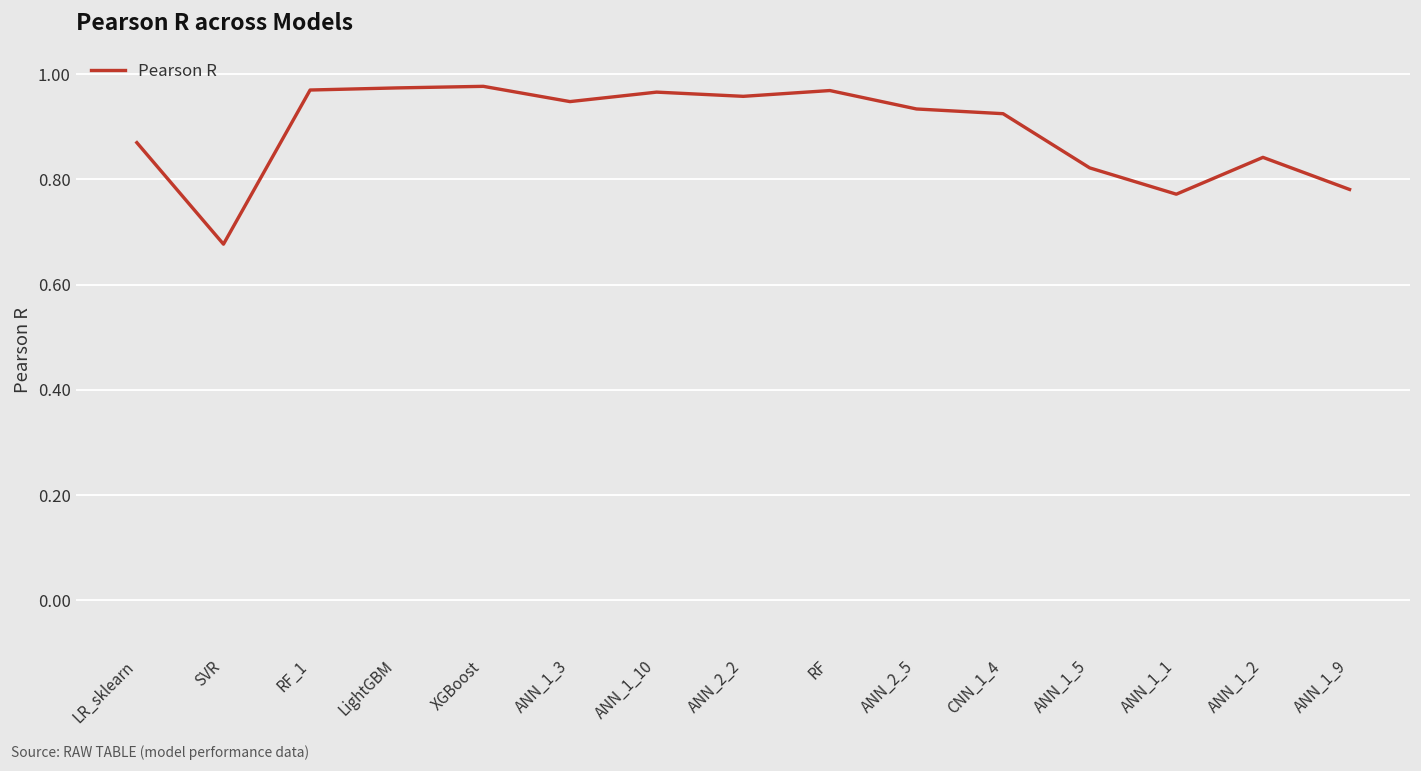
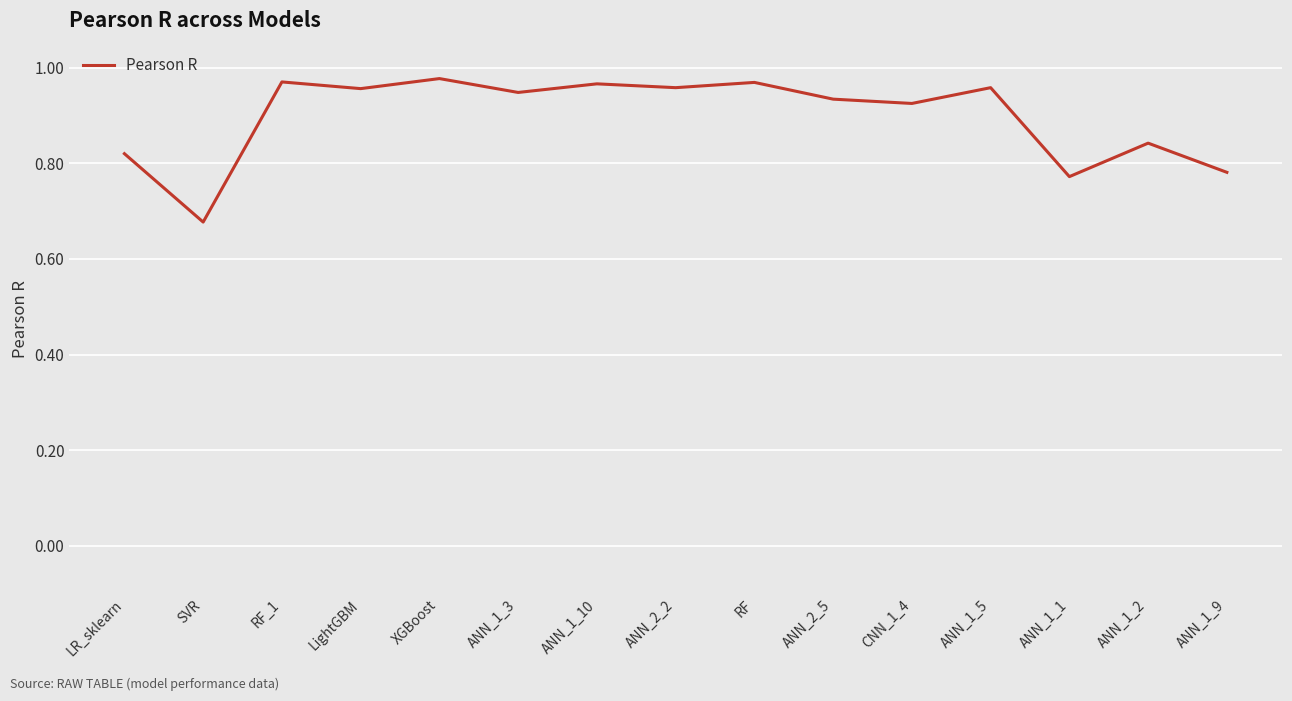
  {
-   "LR_sklearn": 0.87,
+   "LR_sklearn": 0.82,
    "SVR": 0.68,
    "RF_1": 0.97,
-   "LightGBM": 0.97,
+   "LightGBM": 0.96,
    "XGBoost": 0.98,
    "ANN_1_3": 0.95,
    "ANN_1_10": 0.97,
    "ANN_2_2": 0.96,
    "RF": 0.97,
    "ANN_2_5": 0.93,
    "CNN_1_4": 0.93,
-   "ANN_1_5": 0.82,
+   "ANN_1_5": 0.96,
    "ANN_1_1": 0.77,
    "ANN_1_2": 0.84,
    "ANN_1_9": 0.78
  }
